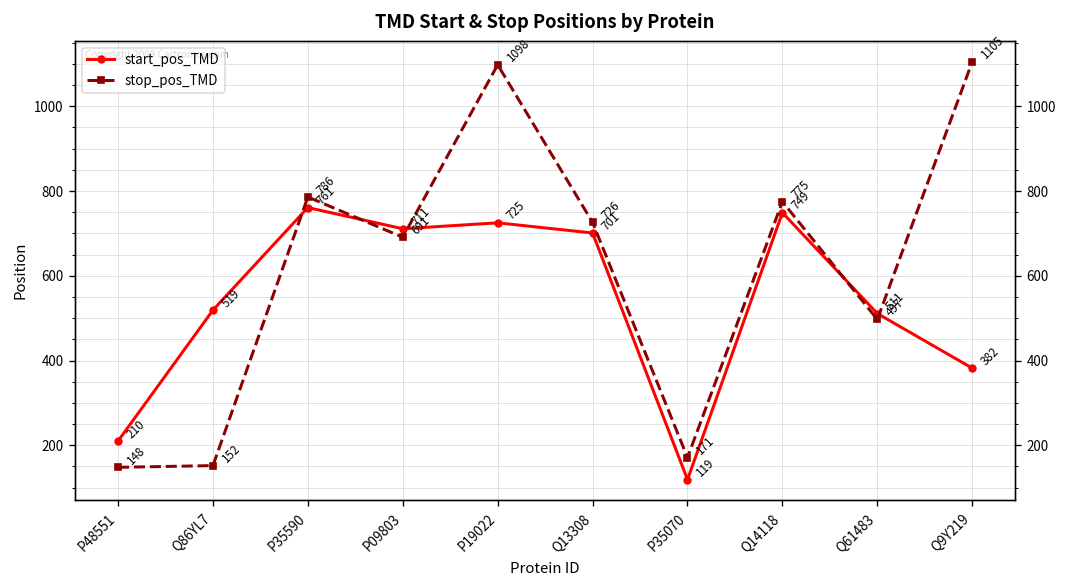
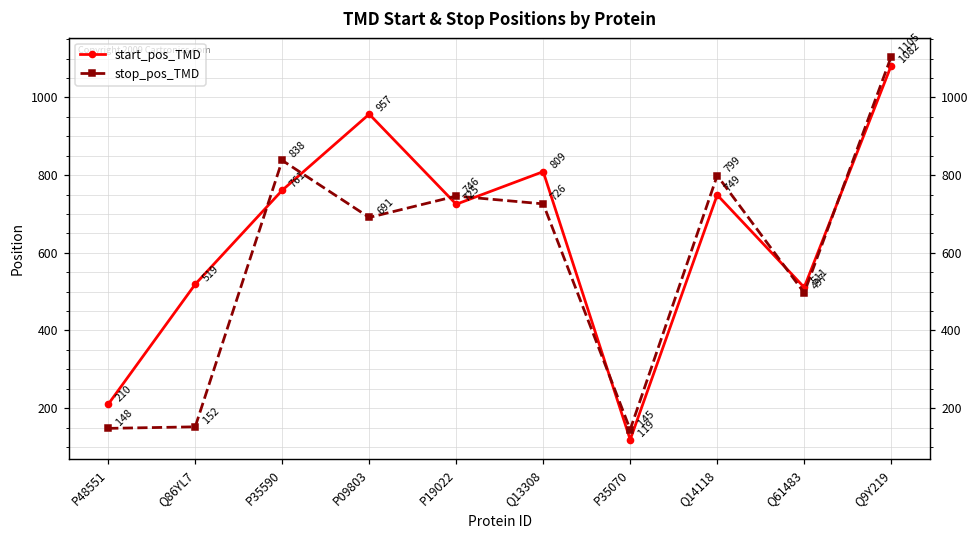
  {
    "start_pos_TMD": {
      "P48551": 210,
      "Q86YL7": 519,
-     "P09803": 711,
+     "P09803": 957,
      "P19022": 725,
-     "Q13308": 701,
+     "Q13308": 809,
      "P35070": 119,
-     "Q9Y219": 382
+     "Q9Y219": 1082
    },
    "stop_pos_TMD": {
      "P48551": 148,
      "Q86YL7": 152,
-     "P35590": 786,
-     "P19022": 1098,
-     "P35070": 171,
-     "Q14118": 775,
+     "P35590": 838,
+     "P19022": 746,
+     "P35070": 145,
+     "Q14118": 799,
      "Q9Y219": 1105
    }
  }
